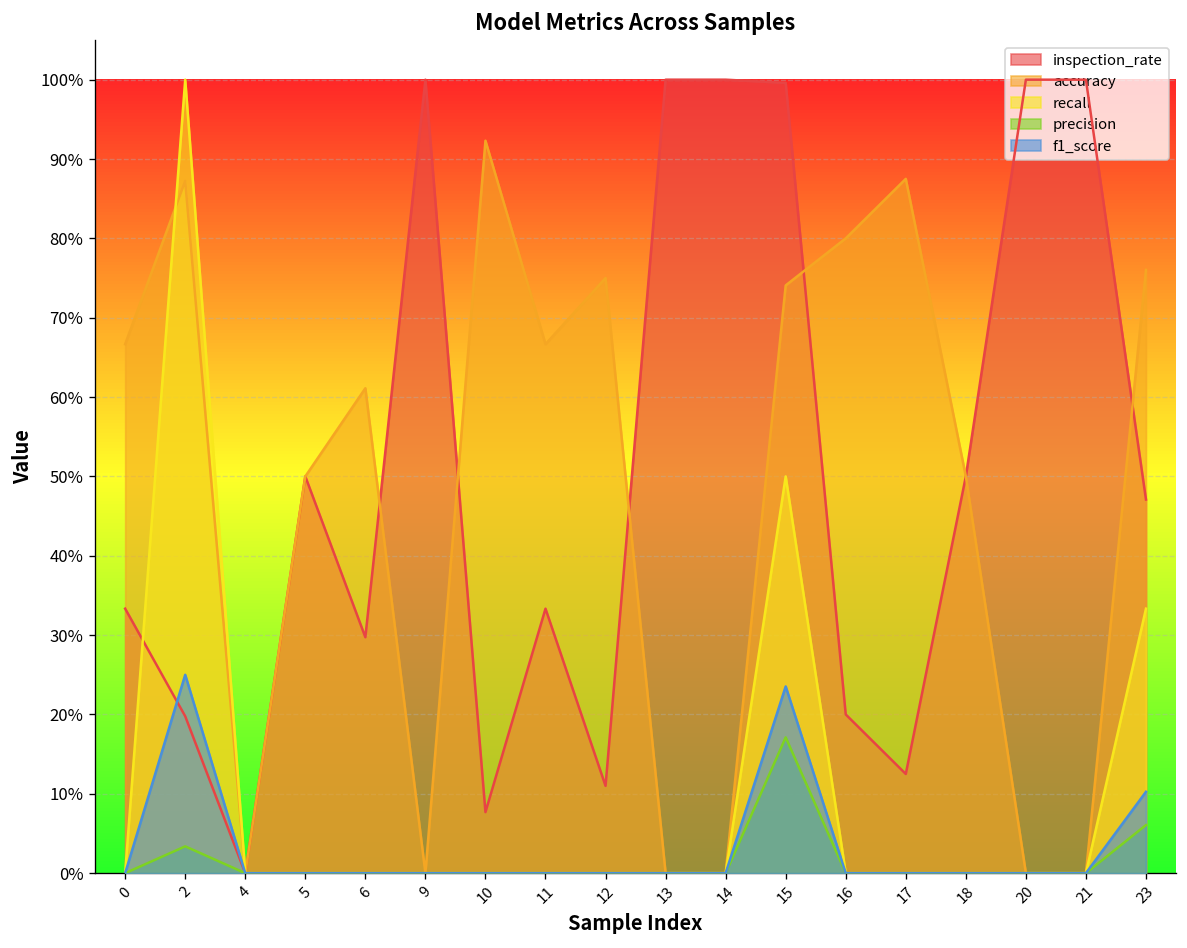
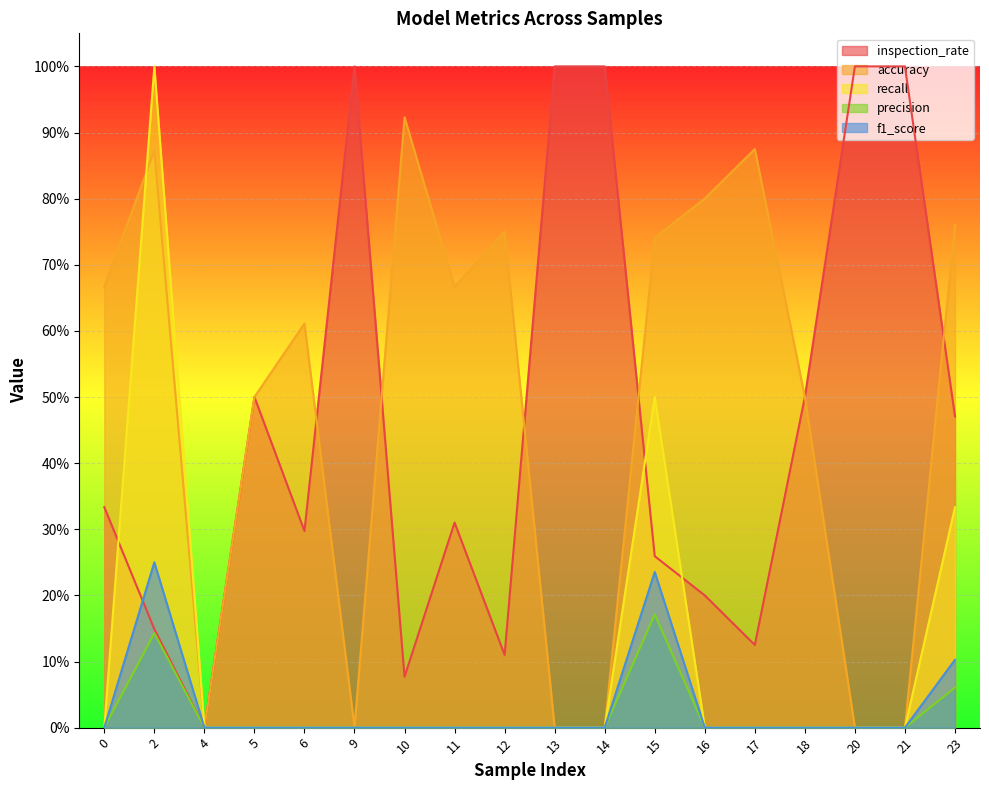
  {
    "inspection_rate": {
      "0": "33%",
-     "2": "20%",
+     "2": "15%",
      "6": "30%",
      "9": "100%",
      "10": "8%",
-     "11": "33%",
+     "11": "31%",
      "12": "11%",
      "13": "100%",
      "14": "100%",
-     "15": "100%",
+     "15": "26%",
      "16": "20%",
      "17": "13%",
      "23": "47%"
    },
    "precision": {
-     "2": "3%",
+     "2": "14%",
      "15": "17%",
      "23": "6%"
    },
    "f1_score": {
      "2": "25%",
      "15": "24%",
      "23": "10%"
    }
  }
